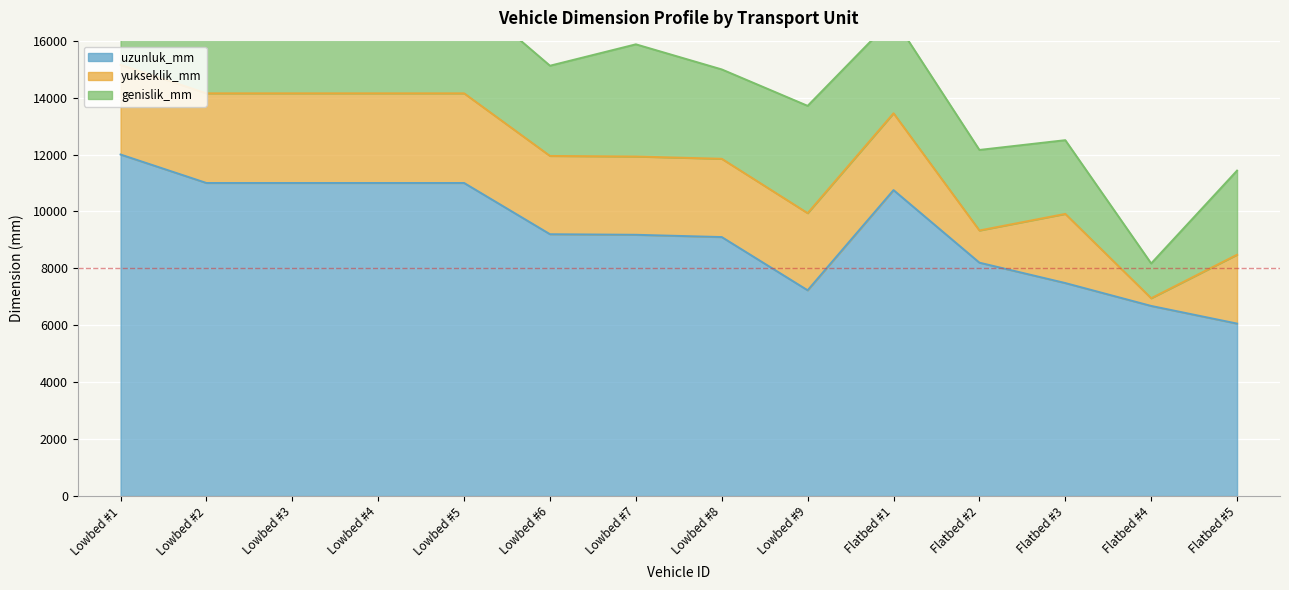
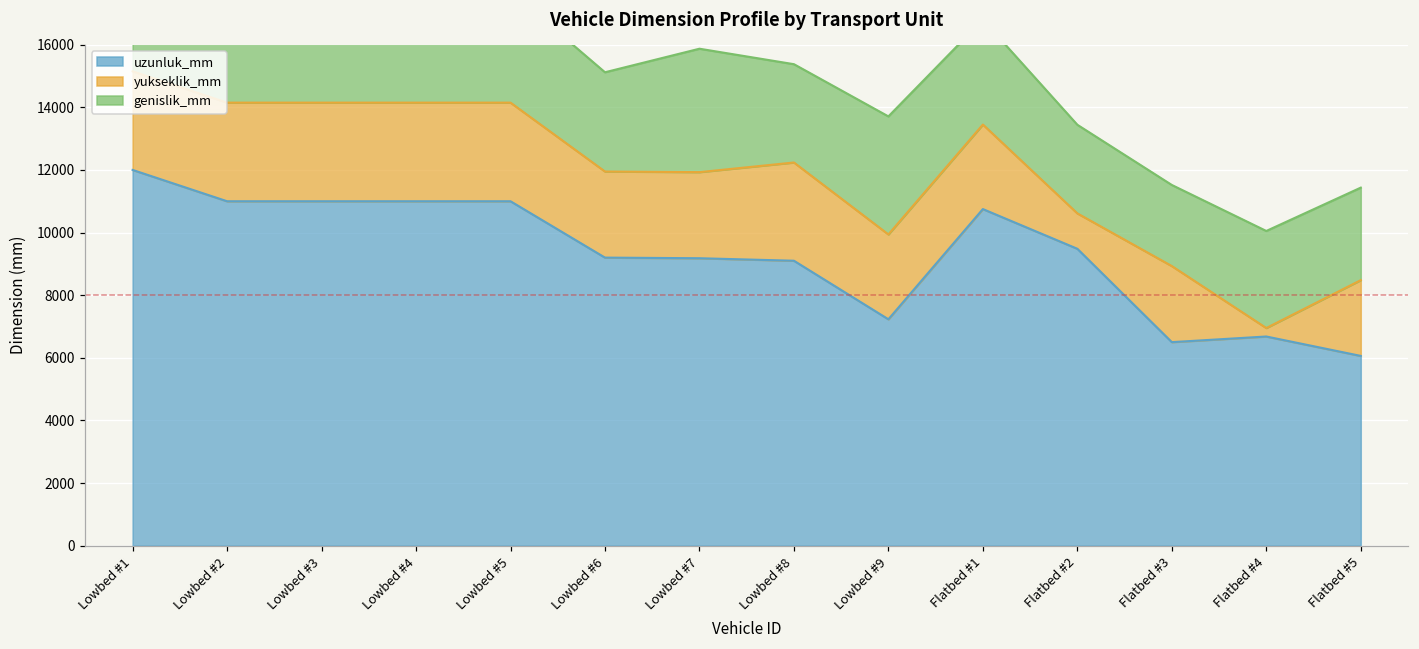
  {
    "uzunluk_mm": {
      "Lowbed #1": 12000,
      "Lowbed #2": 11000,
      "Lowbed #3": 11000,
      "Lowbed #4": 11000,
      "Lowbed #5": 11000,
      "Lowbed #6": 9200,
      "Lowbed #7": 9200,
      "Lowbed #8": 9100,
      "Lowbed #9": 7200,
      "Flatbed #1": 10800,
-     "Flatbed #2": 8200,
-     "Flatbed #3": 7500,
+     "Flatbed #2": 9500,
+     "Flatbed #3": 6500,
      "Flatbed #4": 6700,
      "Flatbed #5": 6100
    },
    "yukseklik_mm": {
      "Lowbed #3": 3200,
      "Lowbed #4": 3200,
      "Lowbed #5": 3200,
      "Lowbed #6": 2800,
      "Lowbed #7": 2800,
-     "Lowbed #8": 2800,
+     "Lowbed #8": 3100,
      "Lowbed #9": 2700,
      "Flatbed #1": 2700,
      "Flatbed #2": 1100,
      "Flatbed #3": 2400,
      "Flatbed #4": 300,
      "Flatbed #5": 2400
    },
    "genislik_mm": {
      "Lowbed #6": 3200,
      "Lowbed #7": 3900,
      "Lowbed #8": 3100,
      "Lowbed #9": 3800,
      "Flatbed #2": 2800,
      "Flatbed #3": 2600,
-     "Flatbed #4": 1200,
+     "Flatbed #4": 3100,
      "Flatbed #5": 3000
    }
  }
